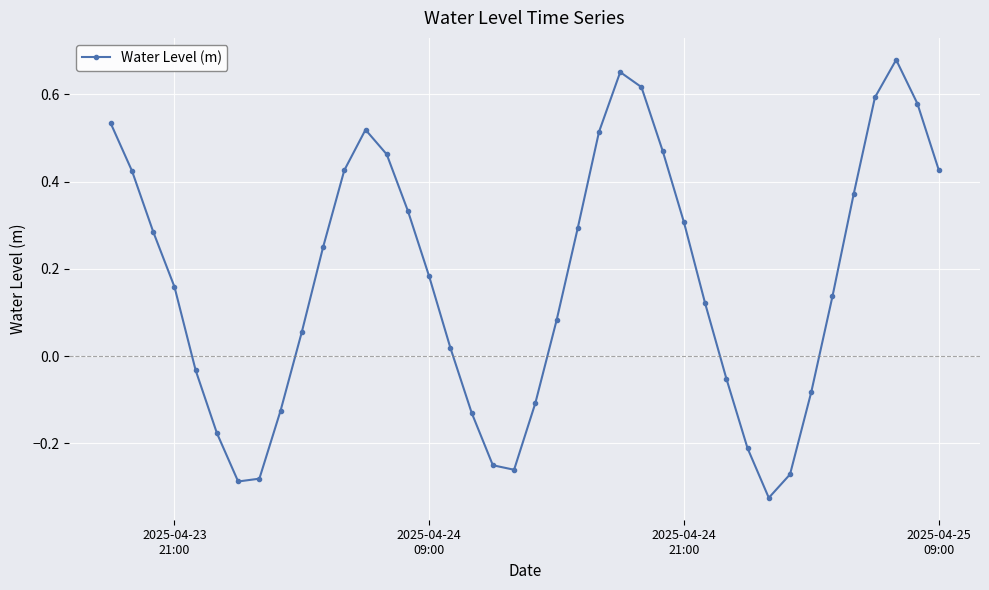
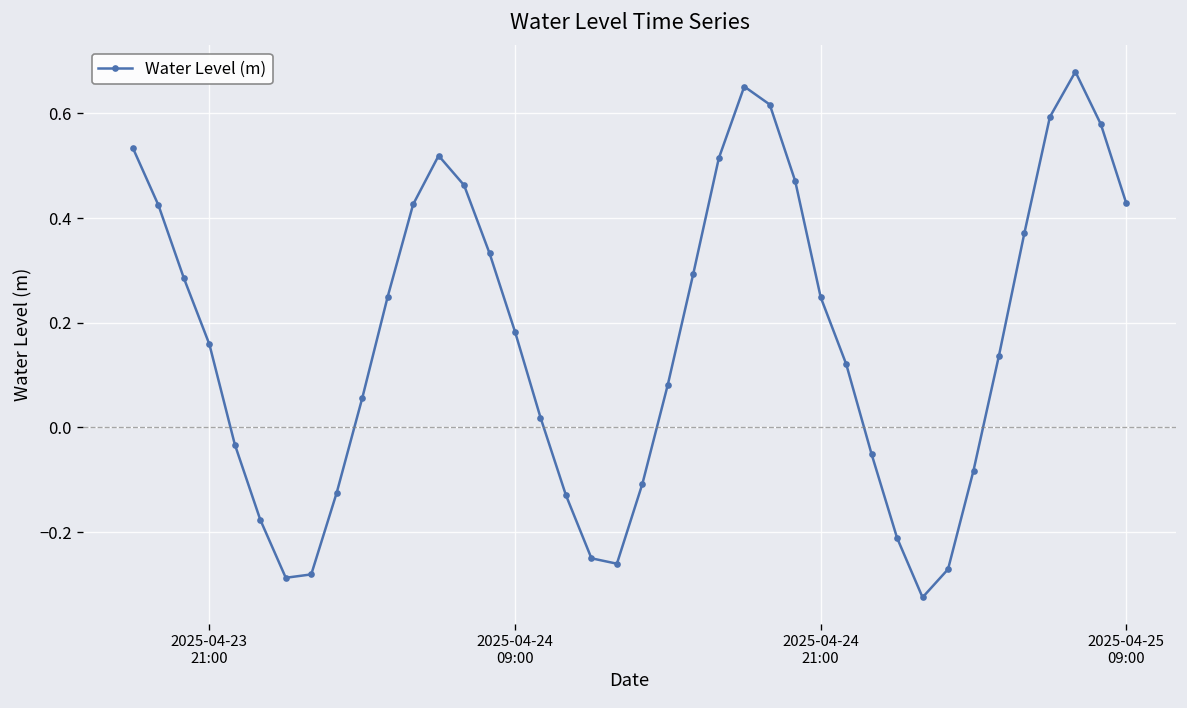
  {
    "2025-04-23 21:00": 0.16,
    "2025-04-24 09:00": 0.18,
-   "2025-04-24 21:00": 0.31,
+   "2025-04-24 21:00": 0.25,
    "2025-04-25 09:00": 0.43
  }
